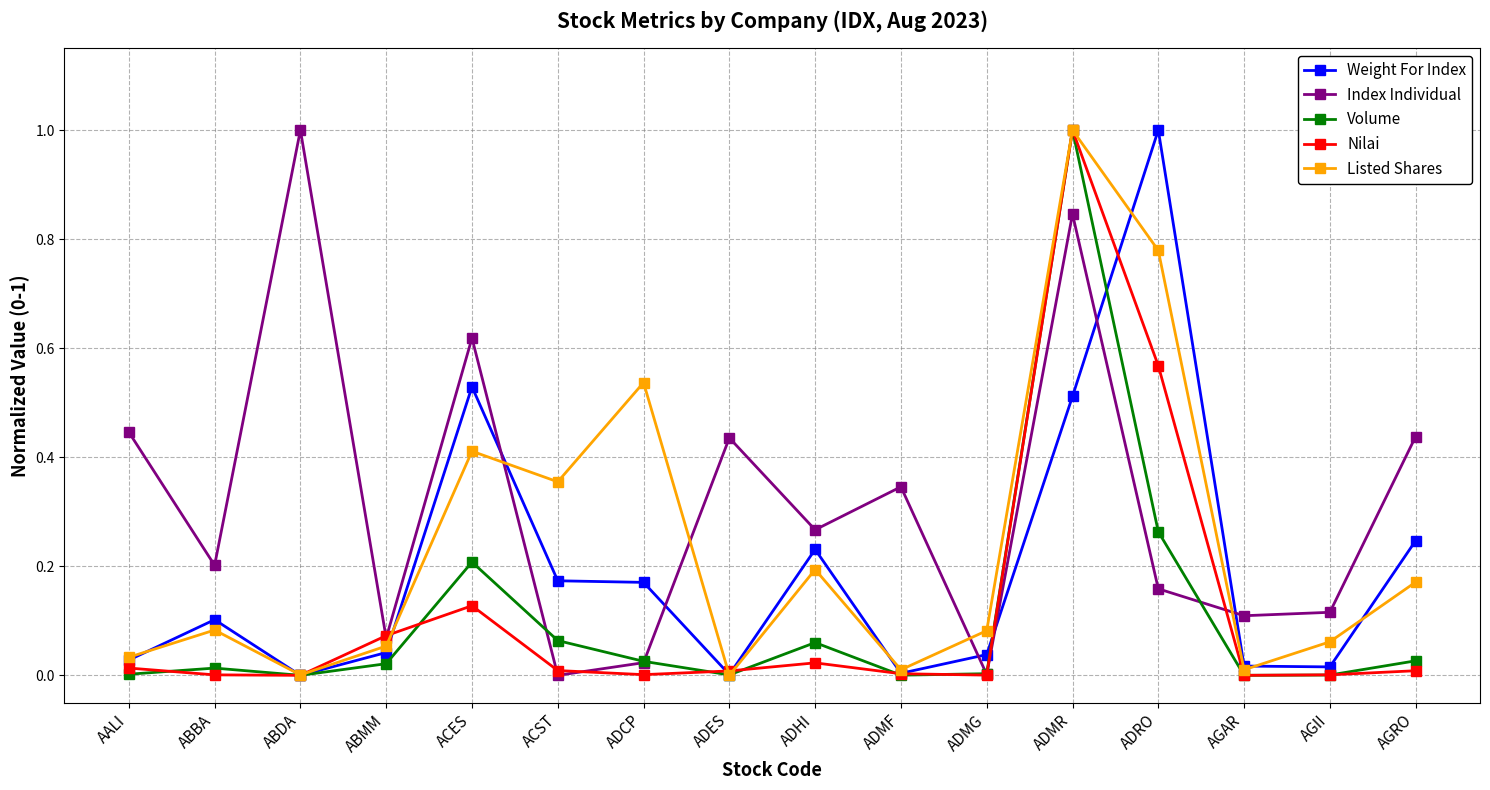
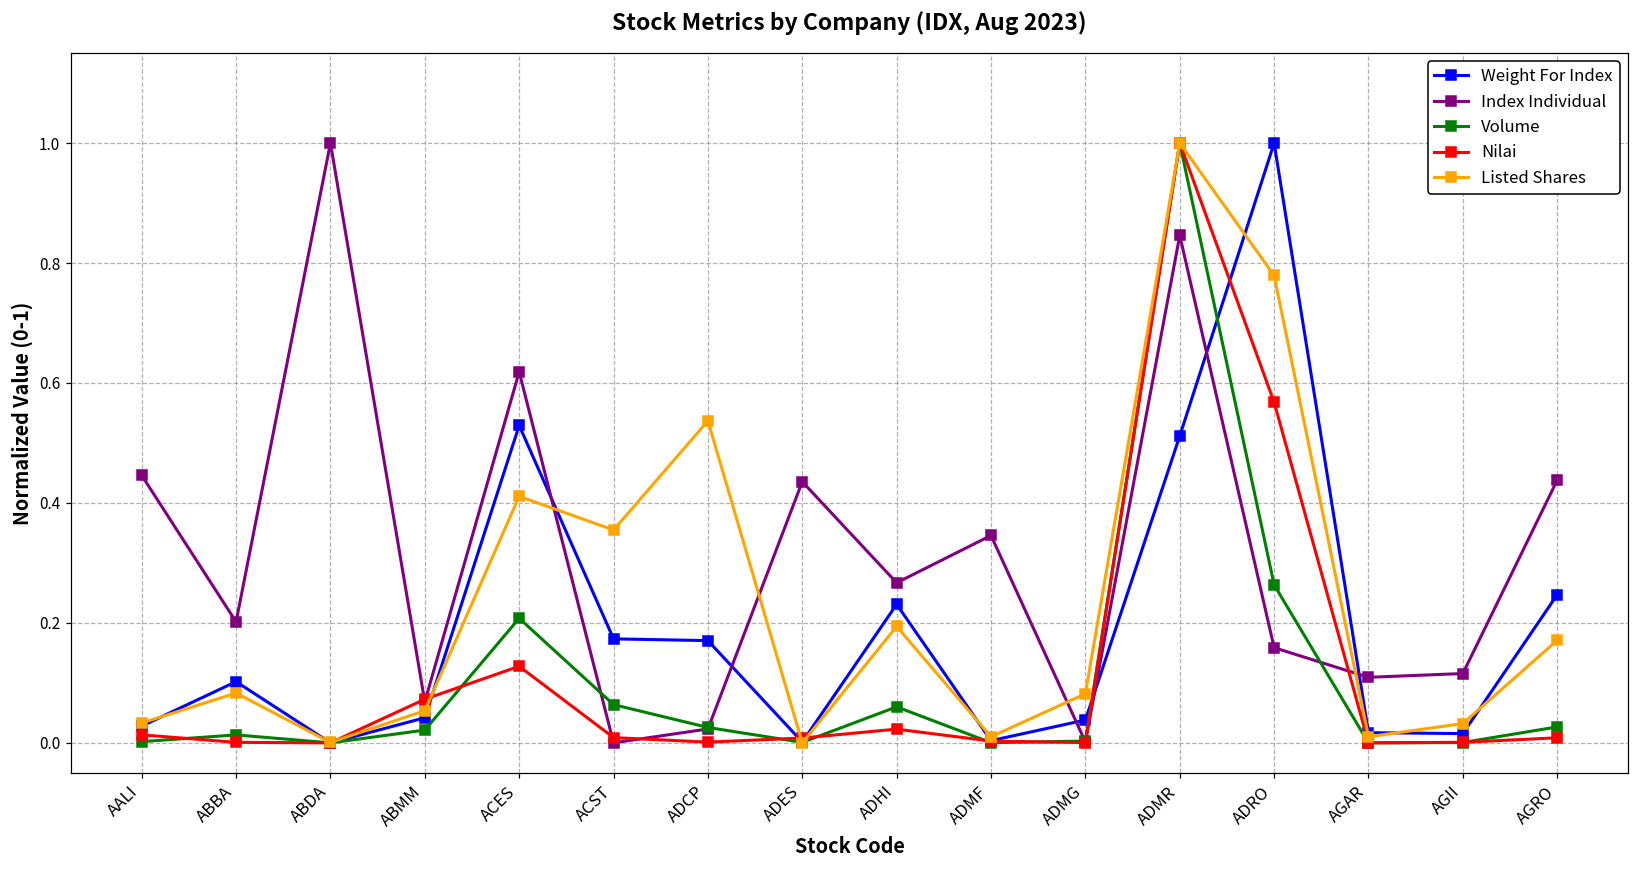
  {
    "Weight For Index": {
      "AALI": 0.03,
      "ABBA": 0.10,
      "ABMM": 0.04,
      "ACES": 0.53,
      "ACST": 0.17,
      "ADCP": 0.17,
      "ADHI": 0.23,
      "ADMG": 0.04,
      "ADMR": 0.51,
      "ADRO": 1.00,
      "AGAR": 0.02,
      "AGII": 0.02,
      "AGRO": 0.25
    },
    "Index Individual": {
      "AALI": 0.45,
      "ABBA": 0.20,
      "ABDA": 1.00,
      "ACES": 0.62,
      "ACST": 0.00,
      "ADES": 0.44,
      "ADHI": 0.27,
      "ADMF": 0.35,
      "ADMR": 0.85,
      "ADRO": 0.16,
      "AGAR": 0.11,
      "AGII": 0.12,
      "AGRO": 0.44
    },
    "Volume": {
      "AALI": 0.00,
      "ABBA": 0.01,
      "ABMM": 0.02,
      "ACES": 0.21,
      "ACST": 0.06,
      "ADHI": 0.06,
      "ADRO": 0.26,
      "AGRO": 0.03
    },
    "Nilai": {
      "AALI": 0.01,
      "ABBA": 0.00,
      "ACES": 0.13,
      "ACST": 0.01,
      "ADCP": 0.00,
      "ADES": 0.01,
      "ADHI": 0.02,
      "ADRO": 0.57,
      "AGRO": 0.01
    },
    "Listed Shares": {
      "AALI": 0.03,
      "ABBA": 0.08,
      "ABMM": 0.05,
      "ACES": 0.41,
      "ACST": 0.35,
      "ADCP": 0.54,
      "ADHI": 0.19,
      "ADMF": 0.01,
      "ADMG": 0.08,
      "ADRO": 0.78,
      "AGAR": 0.01,
-     "AGII": 0.06,
+     "AGII": 0.03,
      "AGRO": 0.17
    }
  }
